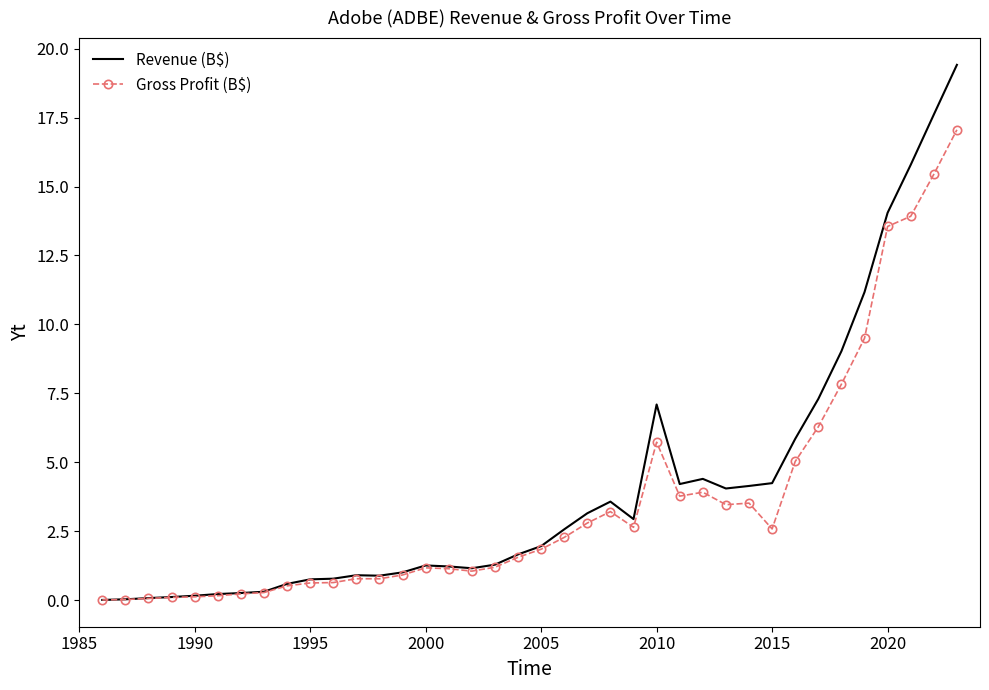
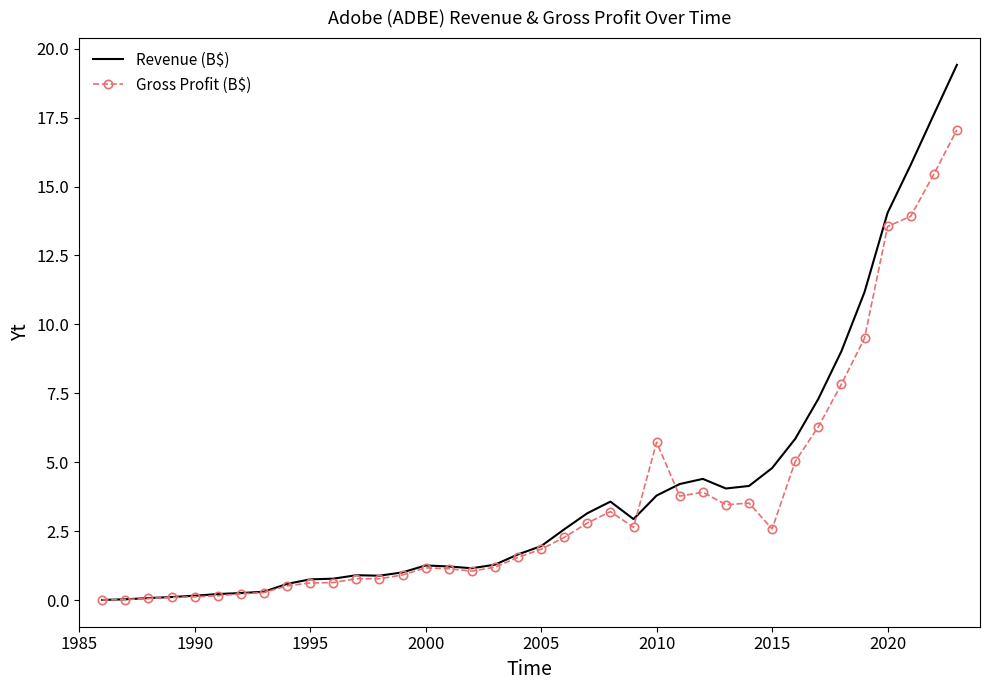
  {
    "Revenue (B$)": {
      "1995": 0.8,
      "2005": 2.0,
-     "2010": 7.1,
-     "2015": 4.2,
+     "2010": 3.8,
+     "2015": 4.8,
      "2020": 14.0
    },
    "Gross Profit (B$)": {
      "1995": 0.6,
      "2005": 1.9,
      "2010": 5.7,
      "2015": 2.6,
      "2020": 13.6
    }
  }
